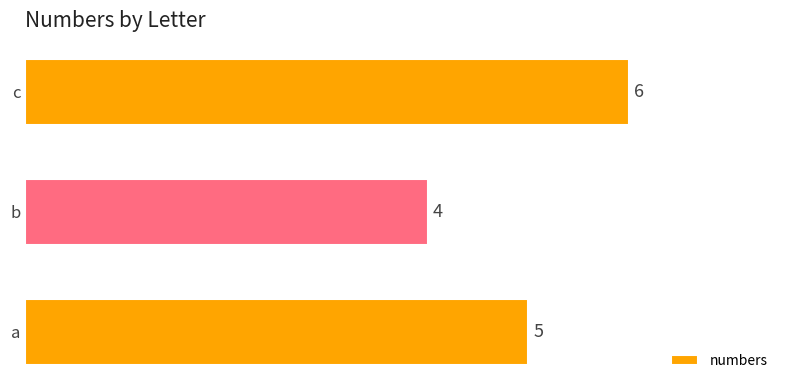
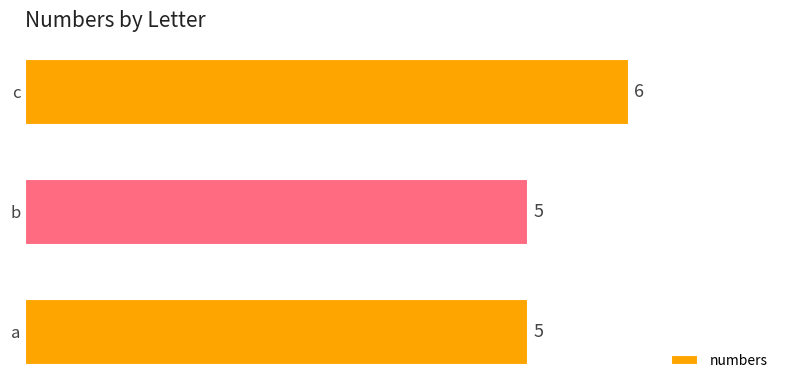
  {
    "c": 6,
-   "b": 4,
+   "b": 5,
    "a": 5
  }
